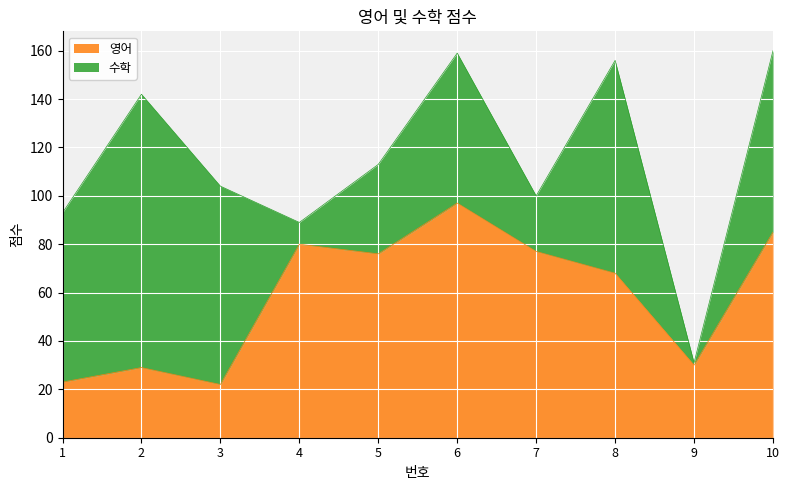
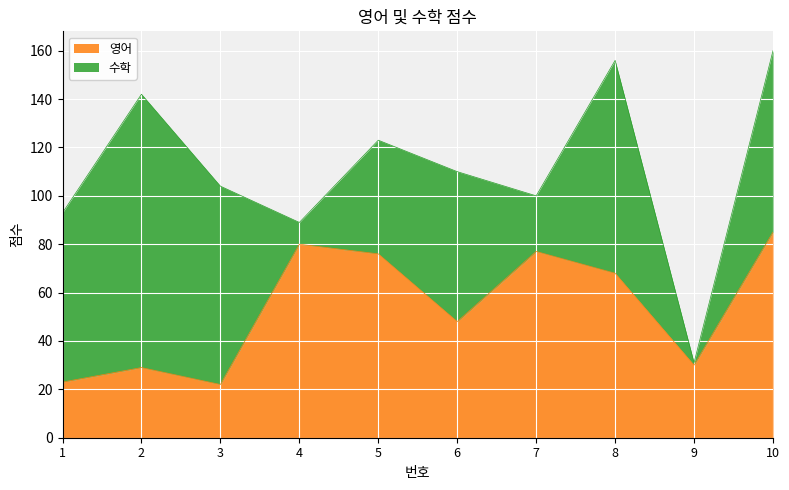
  {
    "영어": {
      "1": 23,
      "2": 29,
      "3": 22,
      "4": 80,
      "5": 76,
-     "6": 97,
+     "6": 48,
      "7": 77,
      "8": 68,
      "10": 85
    },
    "수학": {
      "1": 70,
      "2": 113,
      "3": 82,
      "4": 9,
-     "5": 37,
+     "5": 47,
      "6": 62,
      "7": 23,
      "8": 88,
      "10": 75
    }
  }
